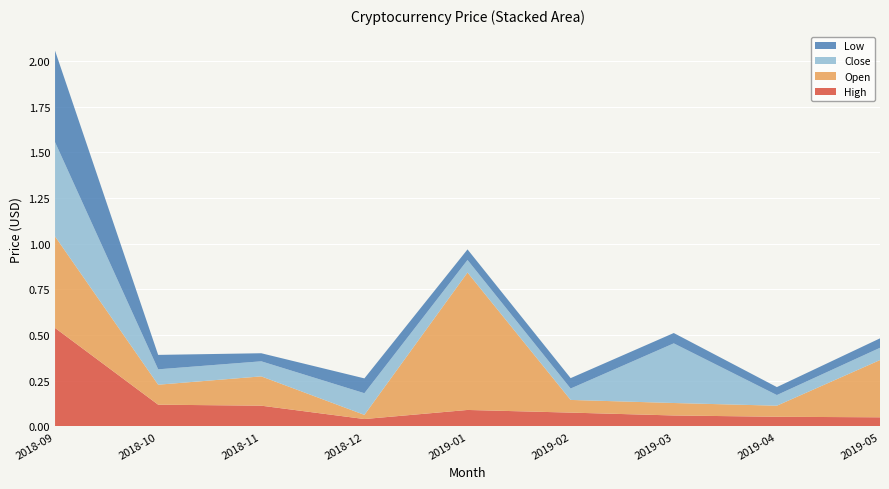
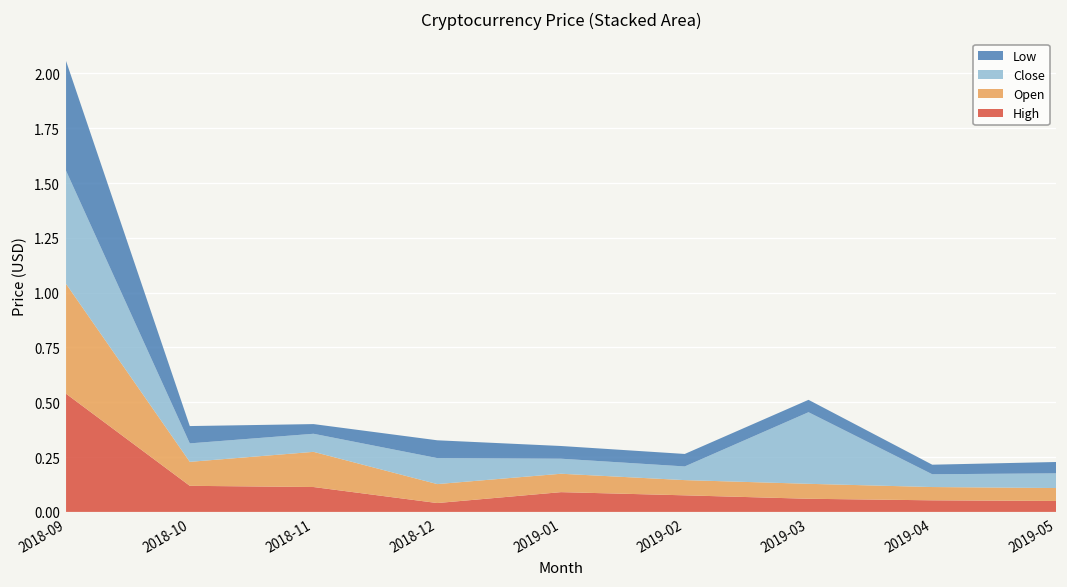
  {
    "High": {
      "2018-09": 0.54,
      "2018-10": 0.12,
      "2018-11": 0.11,
      "2018-12": 0.04,
      "2019-01": 0.09,
      "2019-02": 0.08,
      "2019-03": 0.06,
      "2019-04": 0.05,
      "2019-05": 0.05
    },
    "Open": {
      "2018-09": 0.50,
      "2018-10": 0.11,
      "2018-11": 0.16,
-     "2018-12": 0.02,
-     "2019-01": 0.75,
+     "2018-12": 0.09,
+     "2019-01": 0.08,
      "2019-02": 0.07,
      "2019-03": 0.07,
      "2019-04": 0.06,
-     "2019-05": 0.31
+     "2019-05": 0.06
    },
    "Close": {
      "2018-09": 0.52,
      "2018-10": 0.08,
      "2018-11": 0.08,
      "2018-12": 0.12,
      "2019-01": 0.07,
      "2019-02": 0.06,
      "2019-03": 0.33,
      "2019-04": 0.06,
      "2019-05": 0.07
    },
    "Low": {
      "2018-09": 0.50,
      "2018-10": 0.08,
      "2018-11": 0.04,
      "2018-12": 0.08,
      "2019-01": 0.06,
      "2019-02": 0.06,
      "2019-03": 0.06,
      "2019-04": 0.04,
      "2019-05": 0.05
    }
  }
